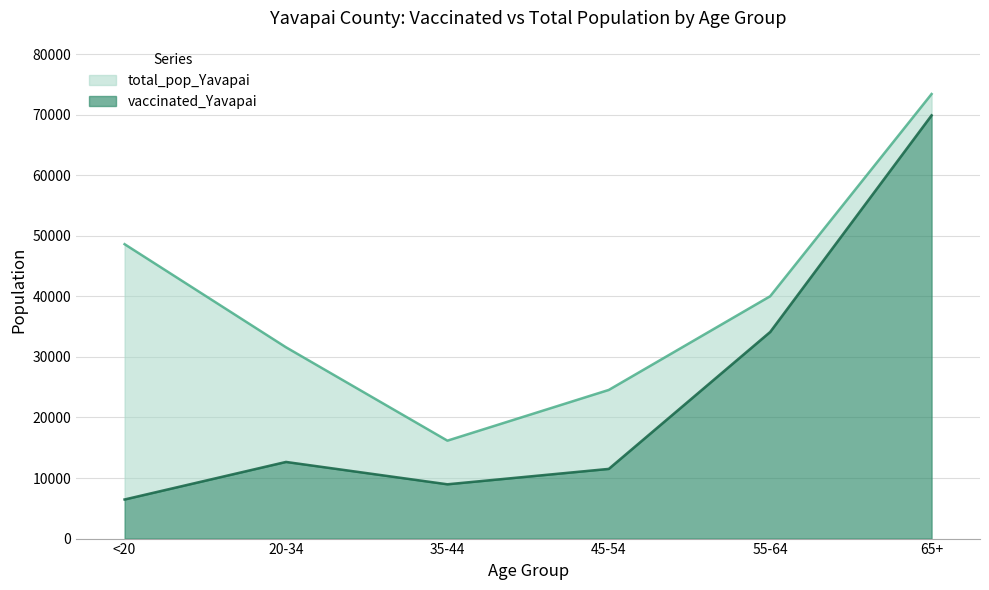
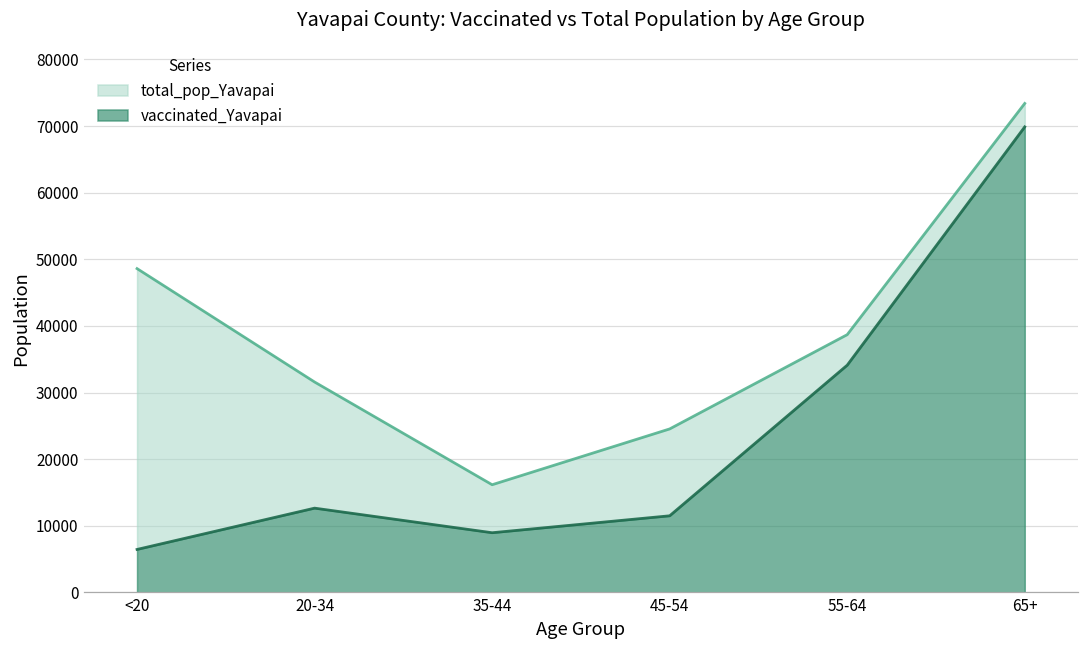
  {
    "total_pop_Yavapai": {
      "<20": 49000,
      "20-34": 32000,
      "35-44": 16000,
      "45-54": 25000,
-     "55-64": 40000,
+     "55-64": 39000,
      "65+": 73000
    },
    "vaccinated_Yavapai": {
      "<20": 6000,
      "20-34": 13000,
      "35-44": 9000,
      "45-54": 12000,
      "55-64": 34000,
      "65+": 70000
    }
  }
